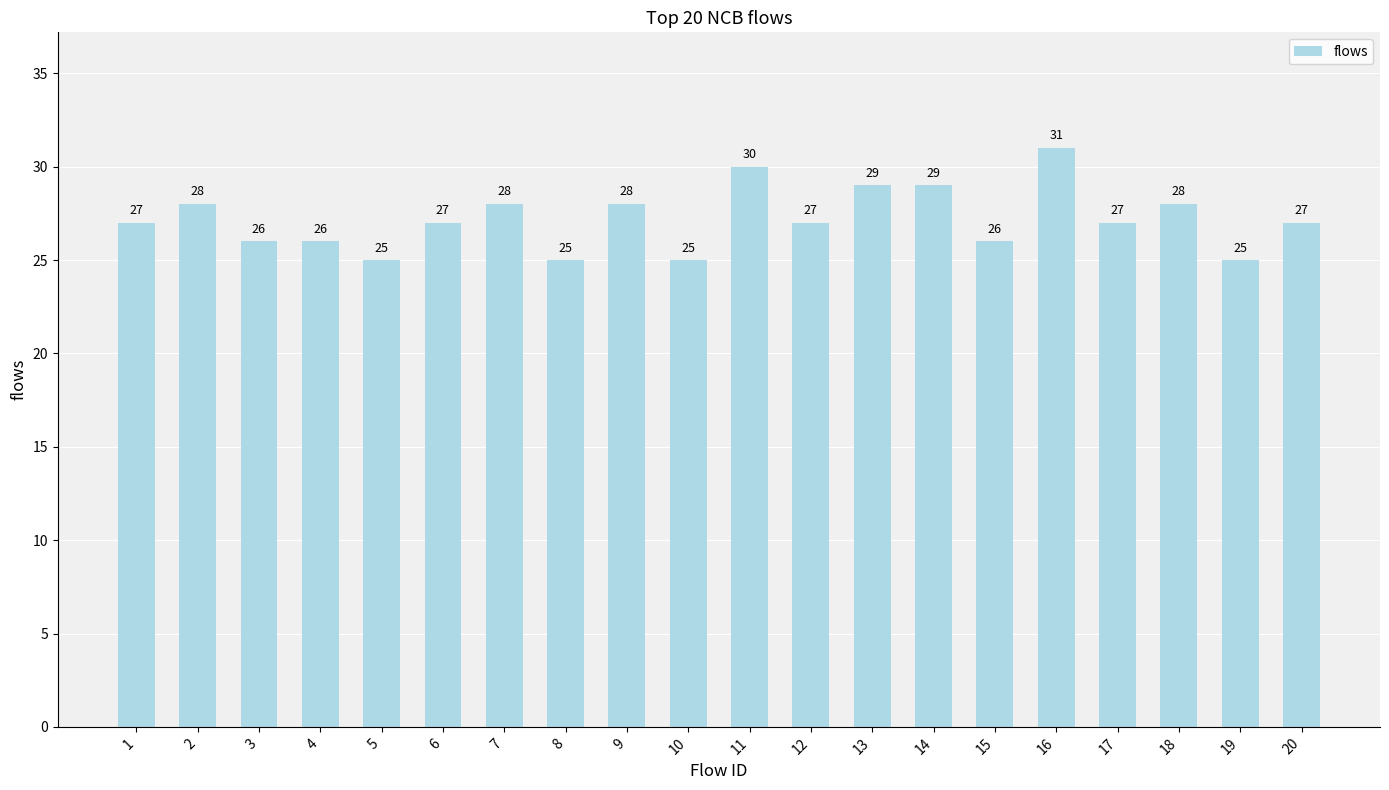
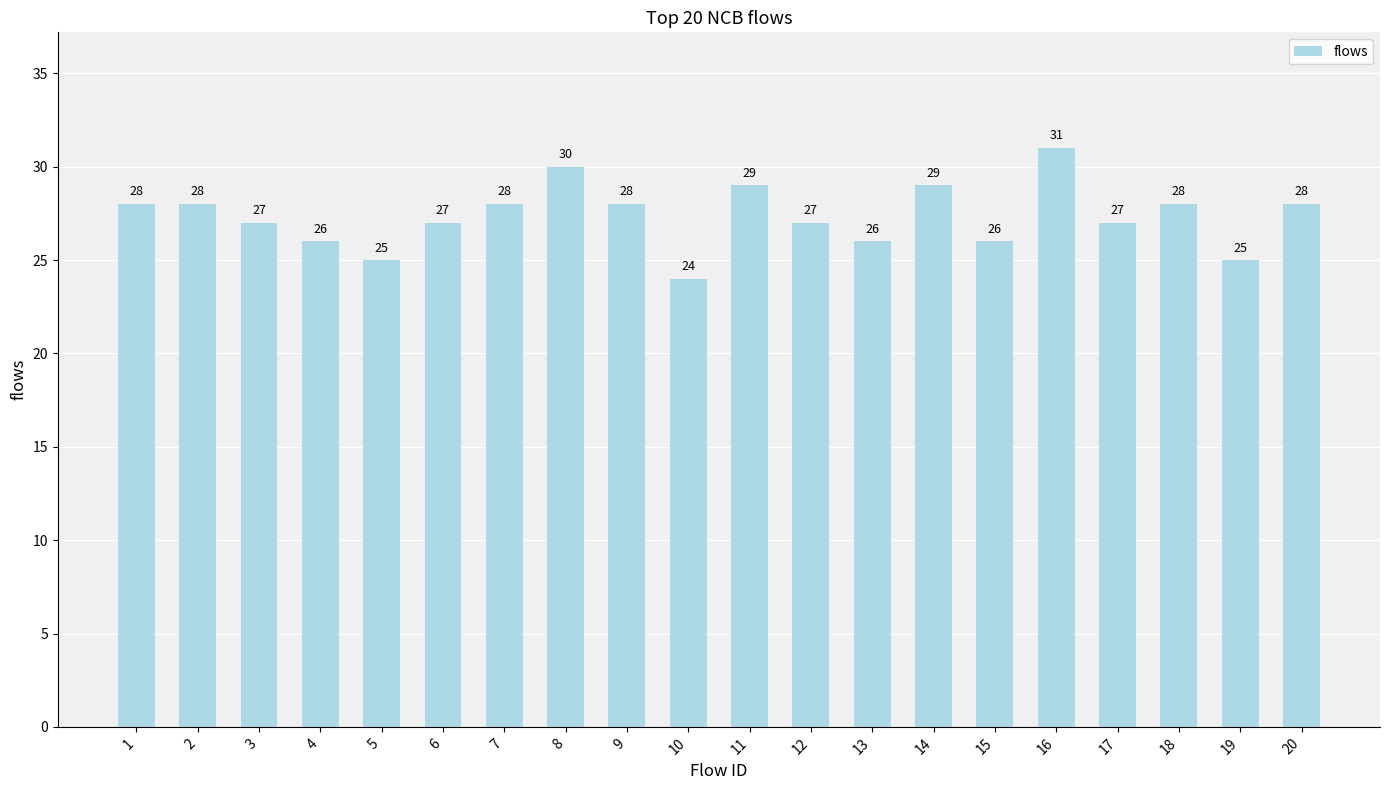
  {
-   "1": 27,
+   "1": 28,
    "2": 28,
-   "3": 26,
+   "3": 27,
    "4": 26,
    "5": 25,
    "6": 27,
    "7": 28,
-   "8": 25,
+   "8": 30,
    "9": 28,
-   "10": 25,
-   "11": 30,
+   "10": 24,
+   "11": 29,
    "12": 27,
-   "13": 29,
+   "13": 26,
    "14": 29,
    "15": 26,
    "16": 31,
    "17": 27,
    "18": 28,
    "19": 25,
-   "20": 27
+   "20": 28
  }
